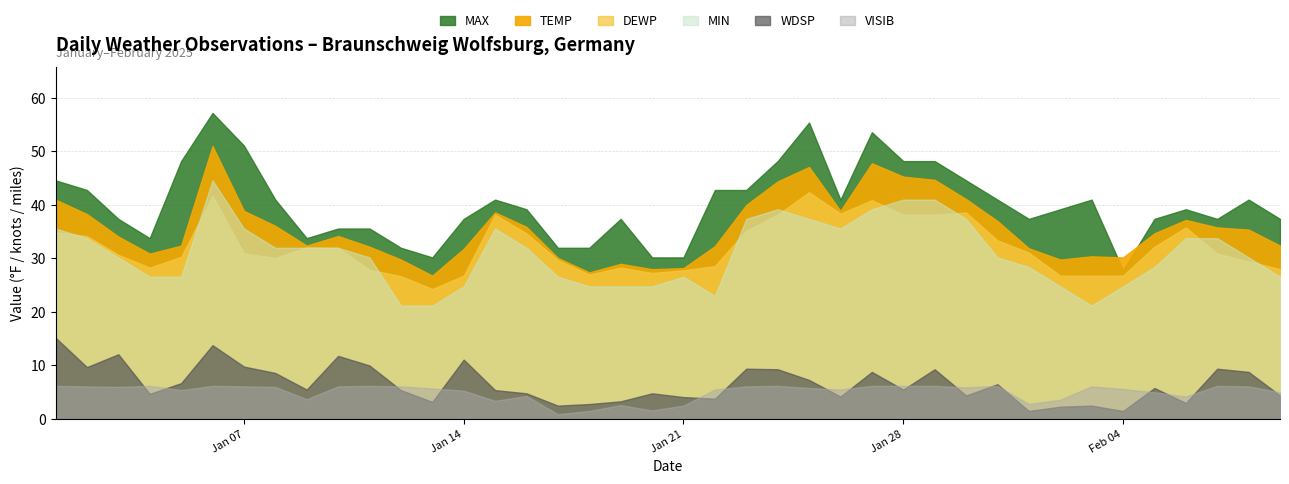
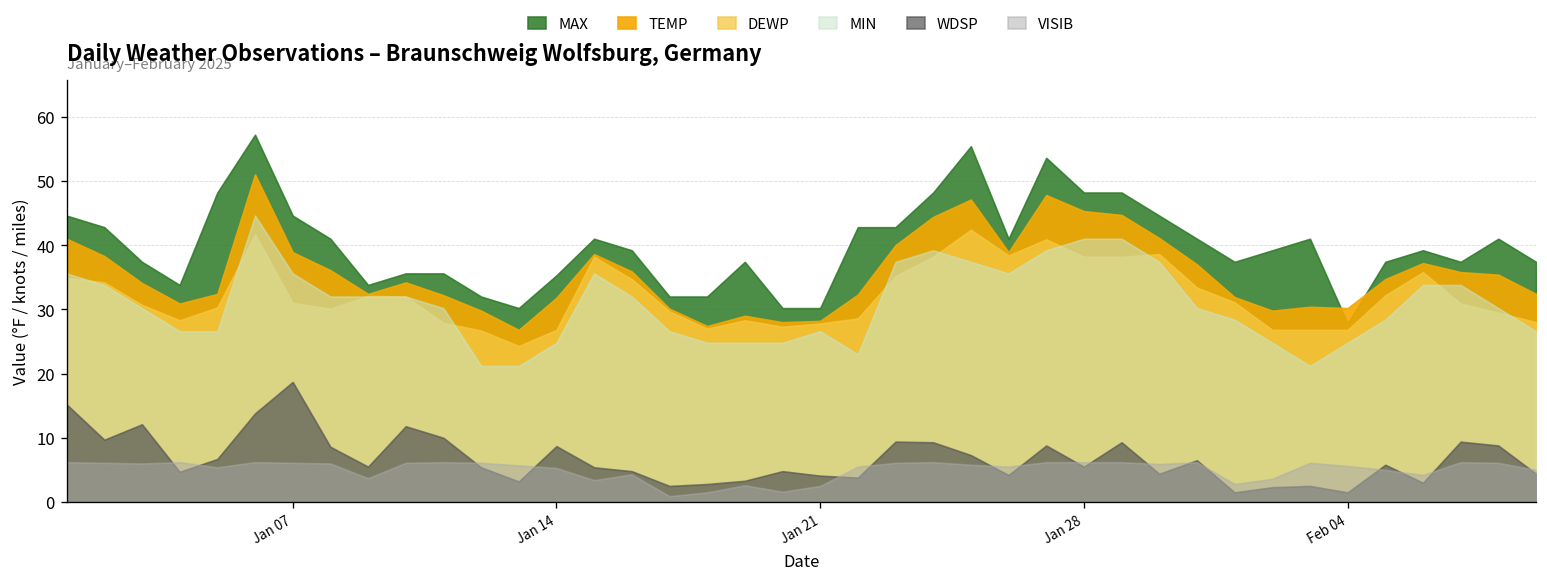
  {
    "MAX": {
-     "Jan 07": 51,
-     "Jan 14": 37,
+     "Jan 07": 45,
+     "Jan 14": 35,
      "Jan 21": 30,
      "Jan 28": 48,
      "Feb 04": 28
    },
    "TEMP": {
      "Jan 07": 39,
      "Jan 14": 32,
      "Jan 28": 45,
      "Feb 04": 30
    },
    "DEWP": {
      "Jan 07": 31,
      "Jan 14": 27,
      "Jan 28": 38,
      "Feb 04": 27
    },
    "WDSP": {
-     "Jan 07": 10,
-     "Jan 14": 11,
+     "Jan 07": 19,
+     "Jan 14": 9,
      "Jan 21": 4,
      "Jan 28": 6,
      "Feb 04": 2
    }
  }
